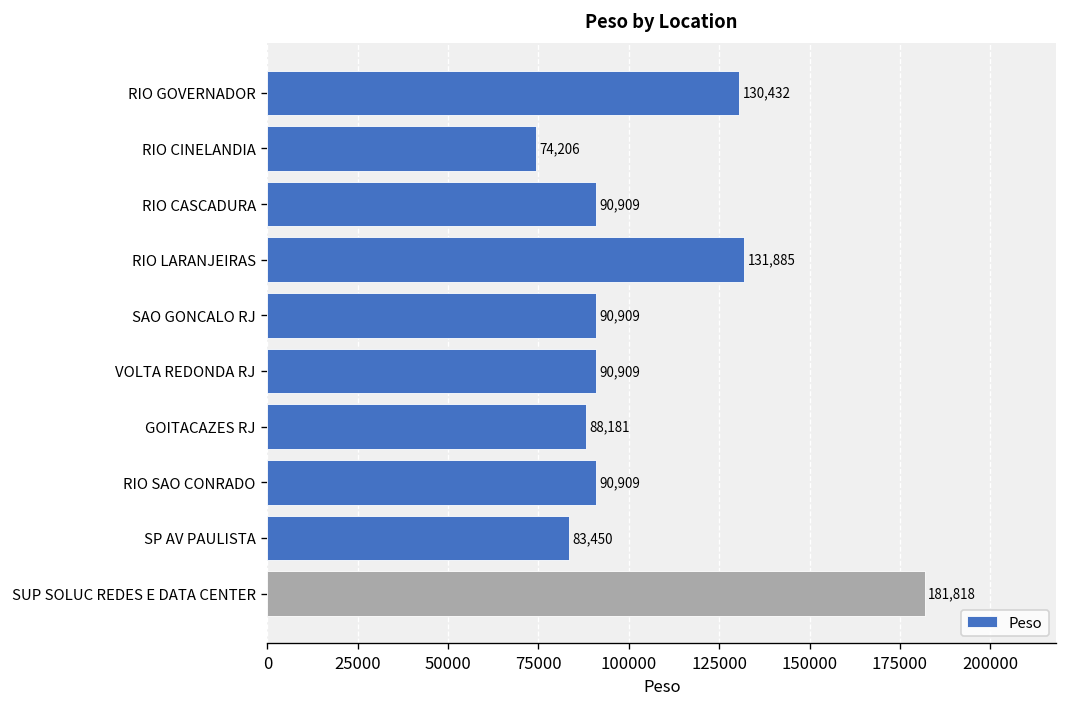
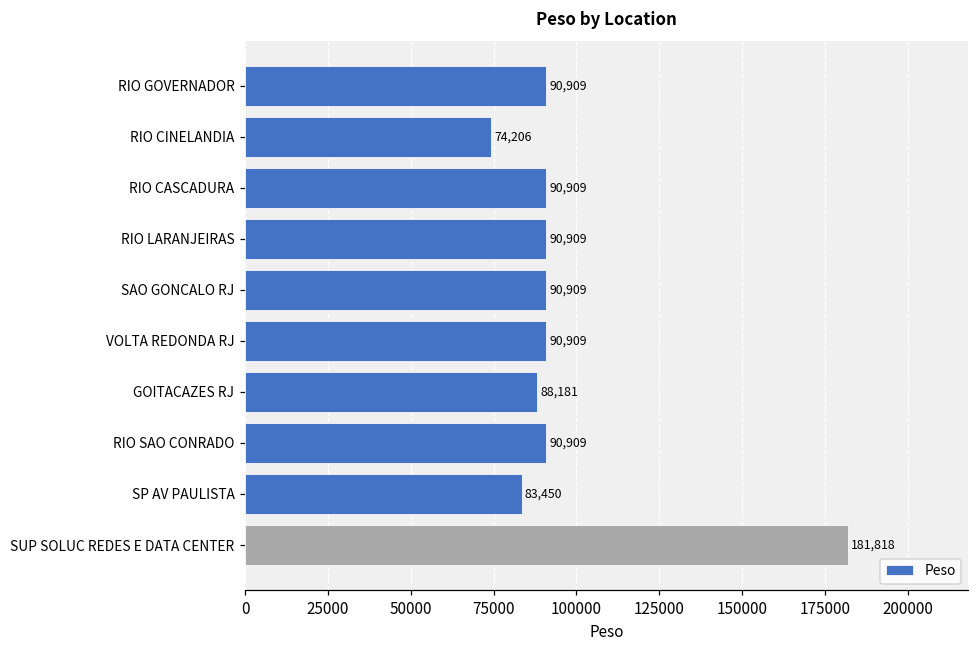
  {
-   "RIO GOVERNADOR": "130,432",
+   "RIO GOVERNADOR": "90,909",
    "RIO CASCADURA": "90,909",
-   "RIO LARANJEIRAS": "131,885",
+   "RIO LARANJEIRAS": "90,909",
    "SAO GONCALO RJ": "90,909",
    "VOLTA REDONDA RJ": "90,909",
    "RIO SAO CONRADO": "90,909",
    "SP AV PAULISTA": "83,450",
    "SUP SOLUC REDES E DATA CENTER": "181,818"
  }
